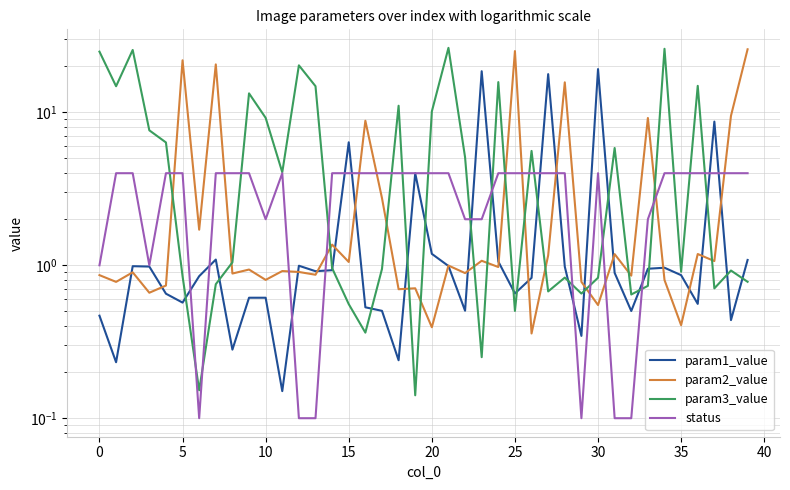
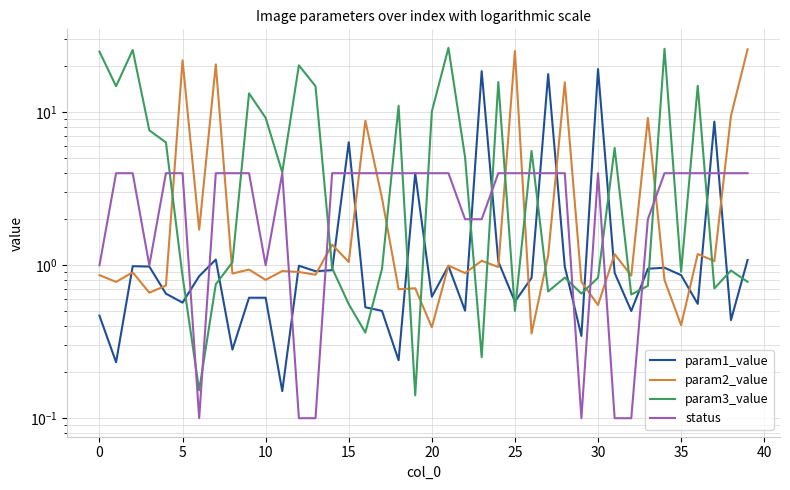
  {
    "param1_value": {
      "0": 0.47,
      "5": 0.57,
      "10": 0.61,
      "15": 6.4,
-     "20": 1.2,
-     "25": 0.65,
+     "20": 0.62,
+     "25": 0.58,
      "30": 19,
      "35": 0.9
    },
    "param2_value": {
      "0": 0.9,
      "5": 22,
      "10": 0.8,
      "15": 1.1,
      "20": 0.39,
      "25": 25,
      "30": 0.55,
      "35": 0.41
    },
    "param3_value": {
      "0": 25,
      "5": 0.8,
      "10": 9,
      "15": 0.56,
      "20": 10,
      "25": 0.50,
      "30": 0.8,
      "35": 0.9
    },
    "status": {
      "0": 1,
      "5": 4,
-     "10": 2,
+     "10": 1,
      "15": 4,
      "20": 4,
      "25": 4,
      "30": 4,
      "35": 4
    }
  }
